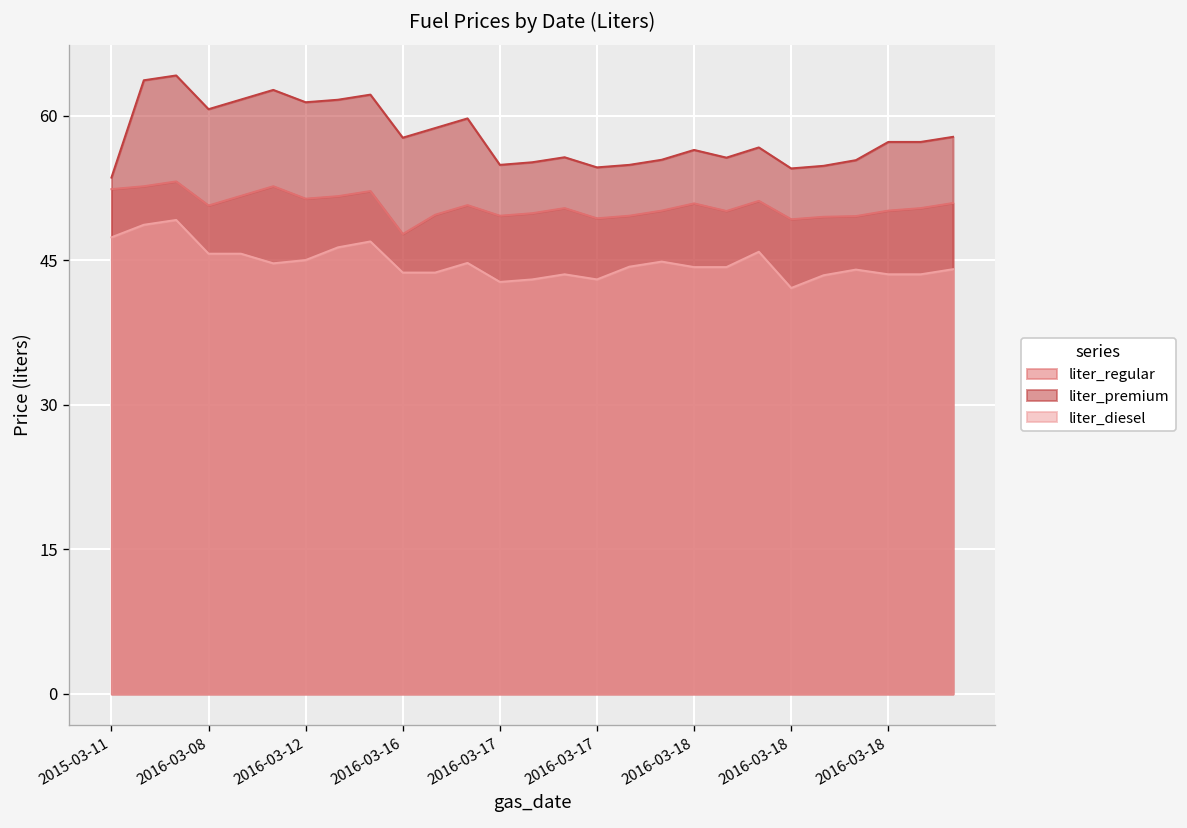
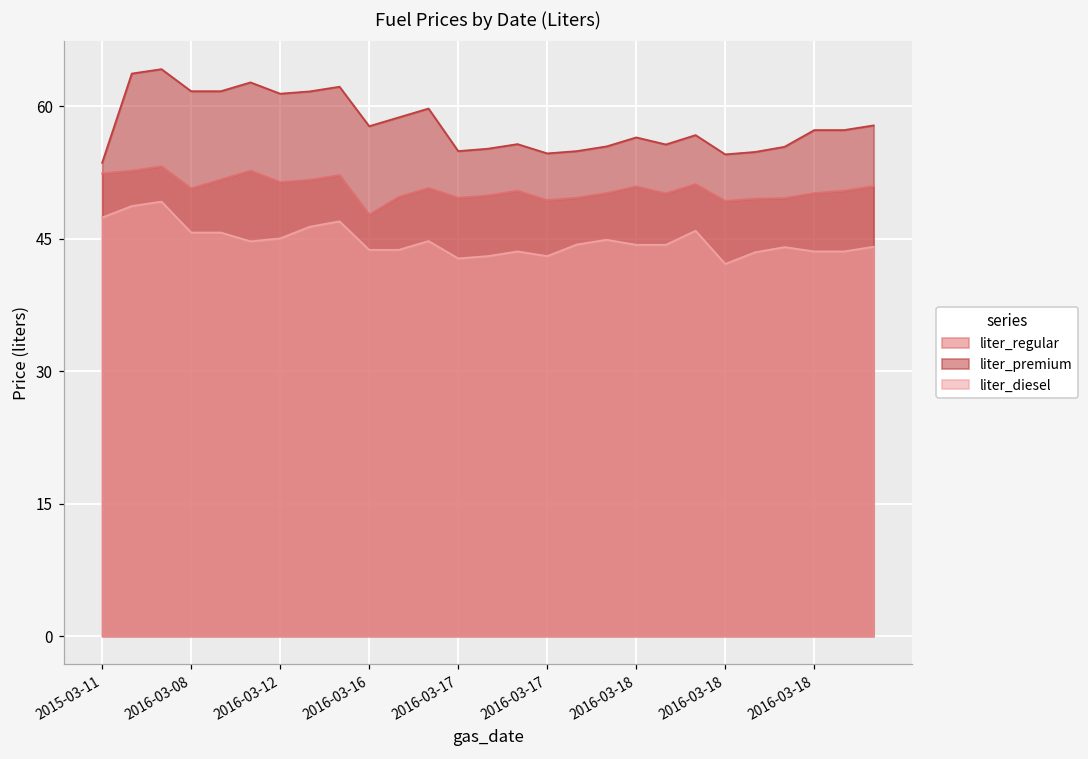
  {
    "liter_premium": {
      "2015-03-11": 54,
-     "2016-03-08": 61,
+     "2016-03-08": 62,
      "2016-03-12": 61
    }
  }
